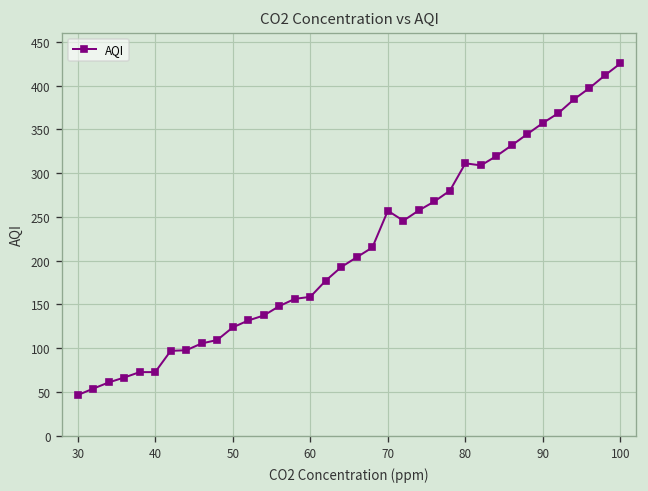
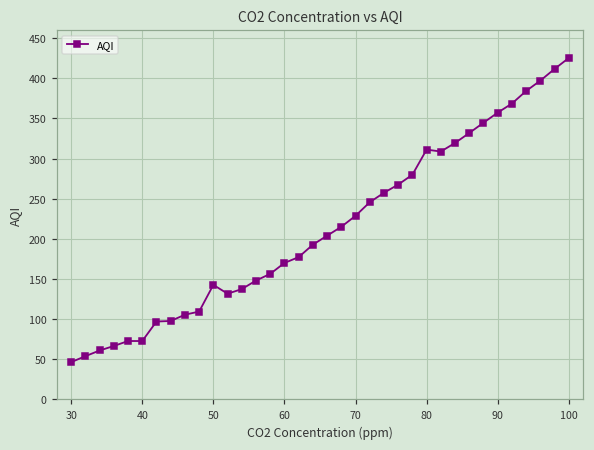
  {
    "30": 50,
    "40": 70,
-   "50": 120,
-   "60": 160,
-   "70": 260,
+   "50": 140,
+   "60": 170,
+   "70": 230,
    "80": 310,
    "90": 360,
    "100": 430
  }
